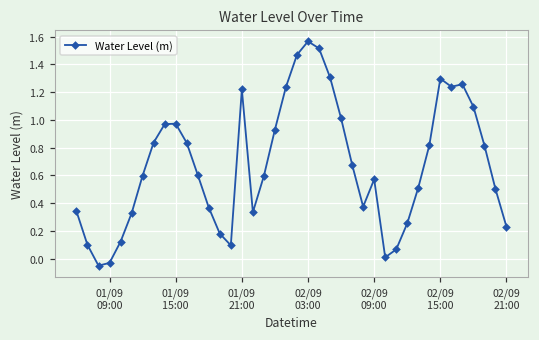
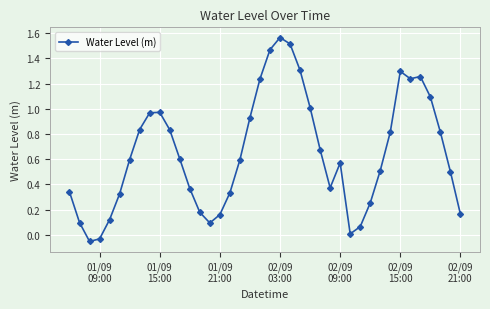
  {
    "01/09 09:00": -0.03,
    "01/09 15:00": 0.97,
-   "01/09 21:00": 1.22,
+   "01/09 21:00": 0.16,
    "02/09 03:00": 1.56,
    "02/09 09:00": 0.57,
    "02/09 15:00": 1.30,
-   "02/09 21:00": 0.23
+   "02/09 21:00": 0.16
  }
